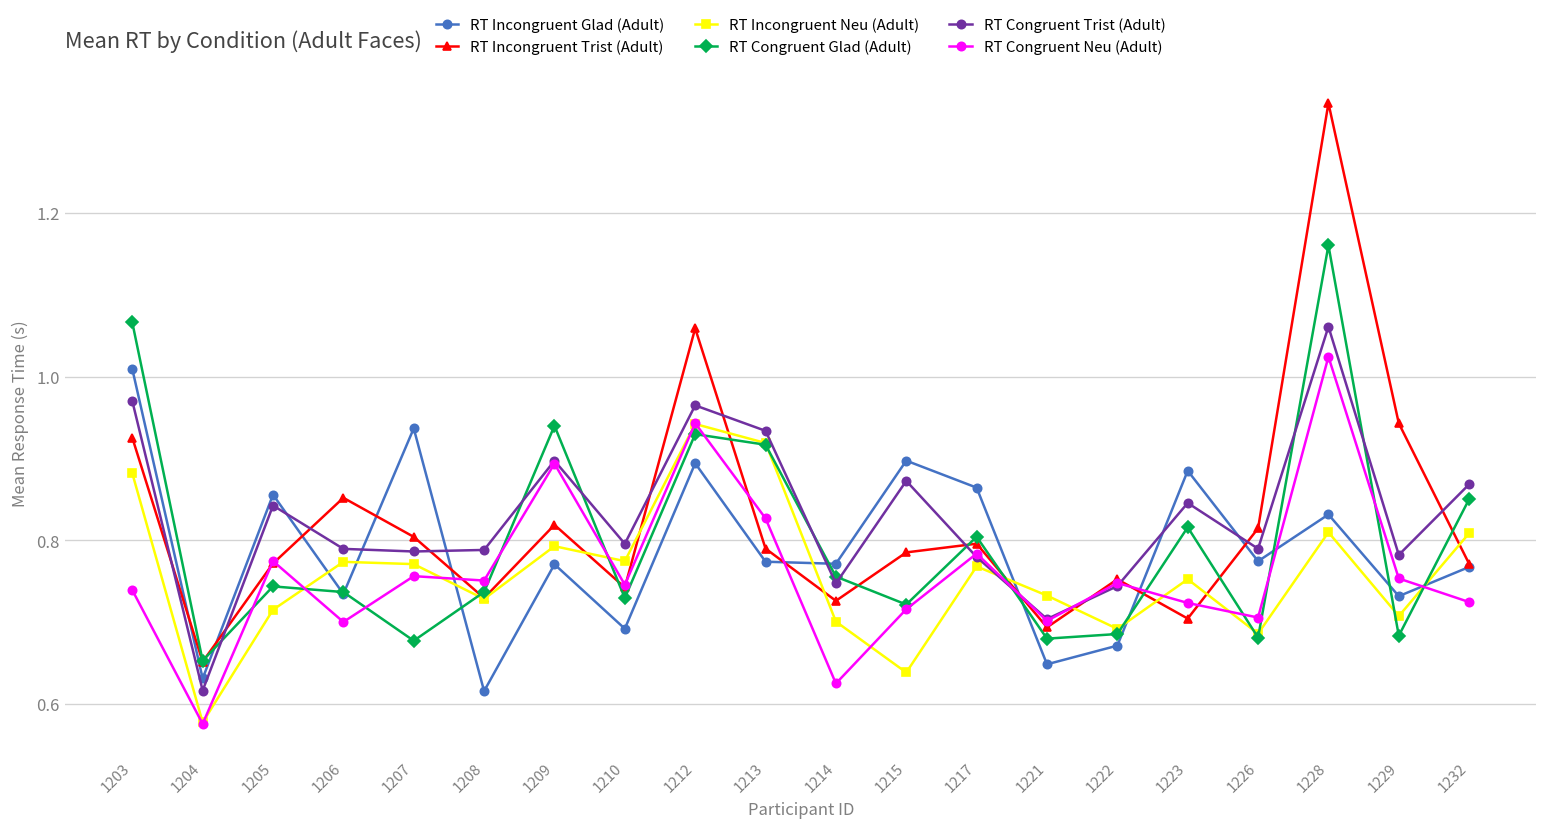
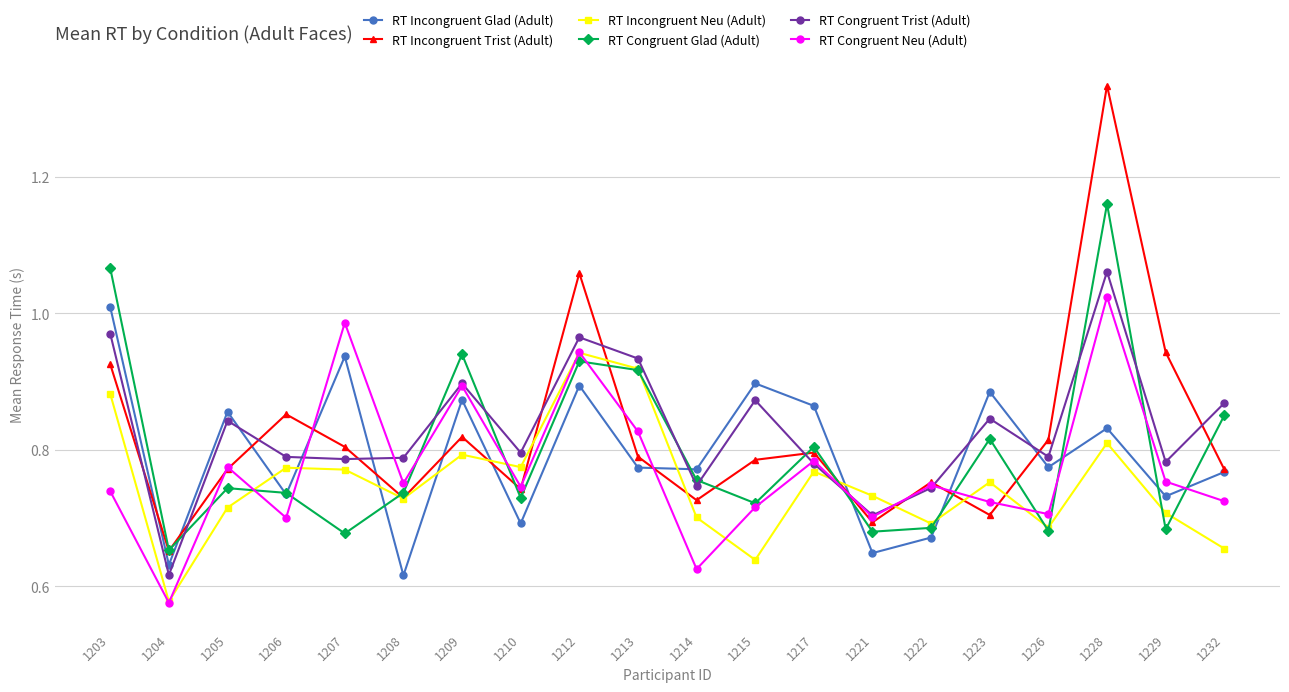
  {
    "RT Incongruent Glad (Adult)": {
      "1203": 1.01,
      "1204": 0.63,
      "1205": 0.86,
      "1207": 0.94,
      "1208": 0.62,
-     "1209": 0.77,
+     "1209": 0.87,
      "1210": 0.69,
      "1212": 0.89,
      "1213": 0.77,
      "1214": 0.77,
      "1215": 0.90,
      "1217": 0.86,
      "1221": 0.65,
      "1222": 0.67,
      "1223": 0.89,
      "1226": 0.77,
      "1228": 0.83,
      "1229": 0.73,
      "1232": 0.77
    },
    "RT Incongruent Trist (Adult)": {
      "1203": 0.93,
      "1206": 0.85,
      "1207": 0.80,
      "1209": 0.82,
      "1212": 1.06,
      "1213": 0.79,
      "1214": 0.73,
      "1215": 0.79,
      "1217": 0.80,
      "1221": 0.69,
      "1222": 0.75,
      "1223": 0.70,
      "1226": 0.81,
      "1228": 1.33,
      "1229": 0.94,
      "1232": 0.77
    },
    "RT Incongruent Neu (Adult)": {
      "1203": 0.88,
      "1205": 0.72,
      "1206": 0.77,
      "1207": 0.77,
      "1209": 0.79,
      "1210": 0.77,
      "1214": 0.70,
      "1215": 0.64,
      "1217": 0.77,
      "1221": 0.73,
      "1222": 0.69,
      "1223": 0.75,
      "1226": 0.69,
      "1228": 0.81,
      "1229": 0.71,
-     "1232": 0.81
+     "1232": 0.66
    },
    "RT Congruent Glad (Adult)": {
      "1203": 1.07,
      "1205": 0.74,
      "1207": 0.68,
      "1208": 0.74,
      "1209": 0.94,
      "1210": 0.73,
      "1212": 0.93,
      "1214": 0.76,
      "1215": 0.72,
      "1217": 0.80,
      "1221": 0.68,
      "1222": 0.69,
      "1223": 0.82,
      "1226": 0.68,
      "1228": 1.16,
      "1229": 0.68,
      "1232": 0.85
    },
    "RT Congruent Trist (Adult)": {
      "1203": 0.97,
      "1204": 0.62,
      "1205": 0.84,
      "1206": 0.79,
      "1207": 0.79,
      "1208": 0.79,
      "1210": 0.80,
      "1212": 0.96,
      "1213": 0.93,
      "1214": 0.75,
      "1215": 0.87,
      "1217": 0.78,
      "1222": 0.74,
      "1223": 0.85,
      "1226": 0.79,
      "1228": 1.06,
      "1229": 0.78,
      "1232": 0.87
    },
    "RT Congruent Neu (Adult)": {
      "1203": 0.74,
      "1206": 0.70,
-     "1207": 0.76,
+     "1207": 0.99,
      "1208": 0.75,
      "1213": 0.83,
      "1214": 0.63,
      "1215": 0.72,
      "1217": 0.78,
      "1222": 0.75,
      "1223": 0.72,
      "1226": 0.71,
      "1228": 1.02,
      "1229": 0.75,
      "1232": 0.72
    }
  }
